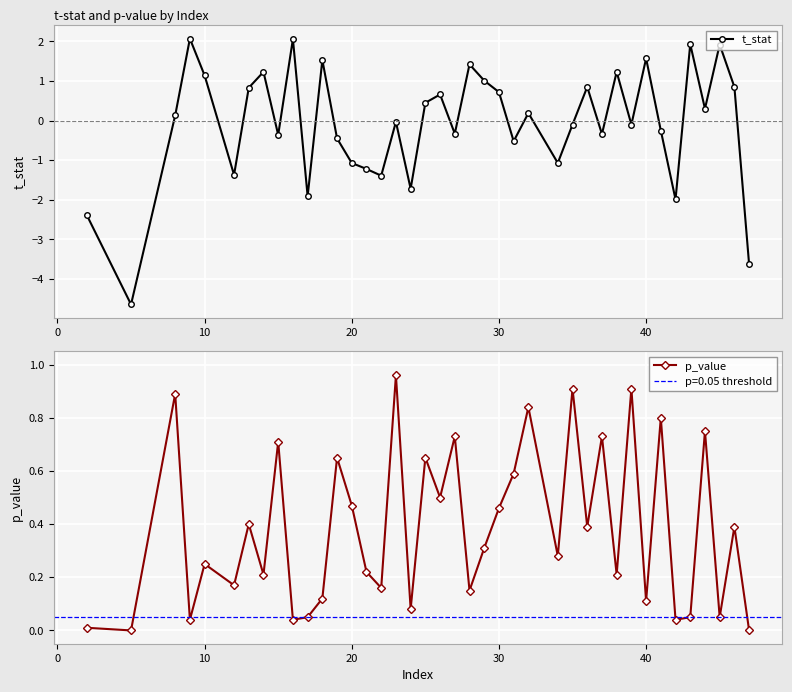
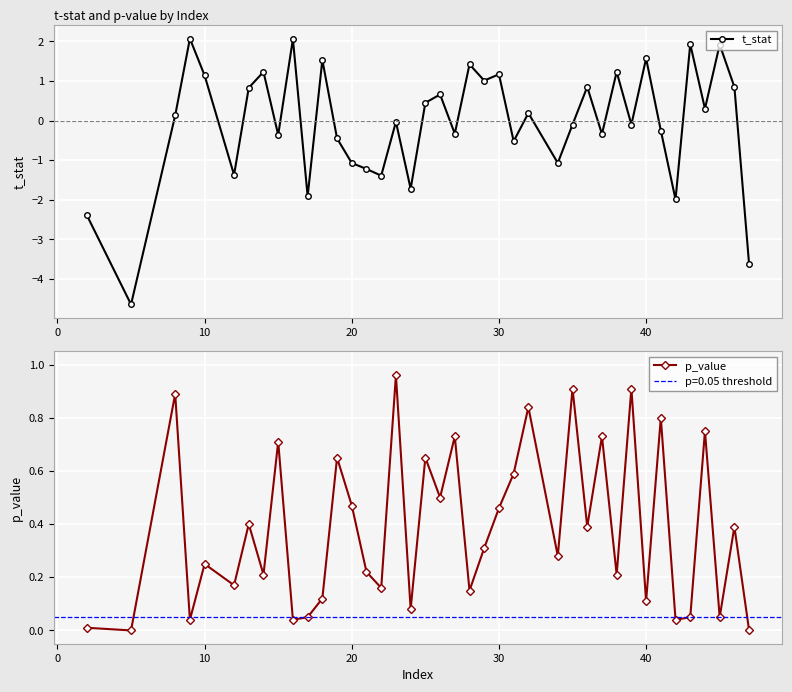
  {
    "t-stat and p-value by Index": {
      "10": 1.1,
      "20": -1.1,
-     "30": 0.7,
+     "30": 1.2,
      "40": 1.6
    }
  }
